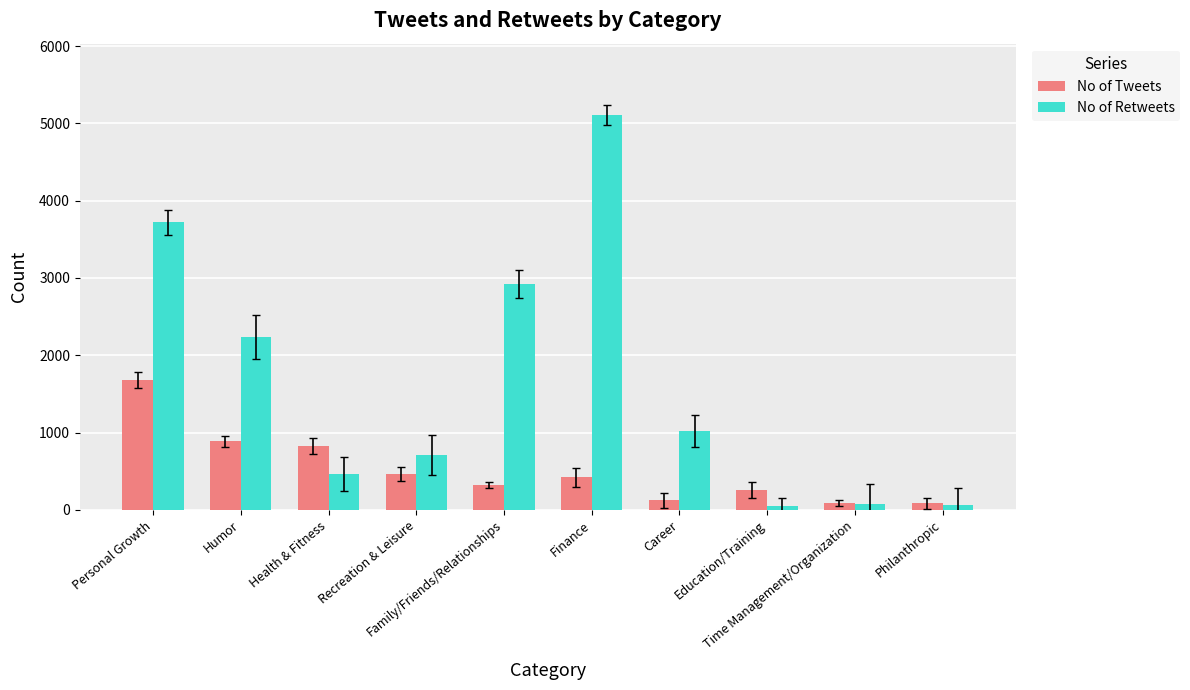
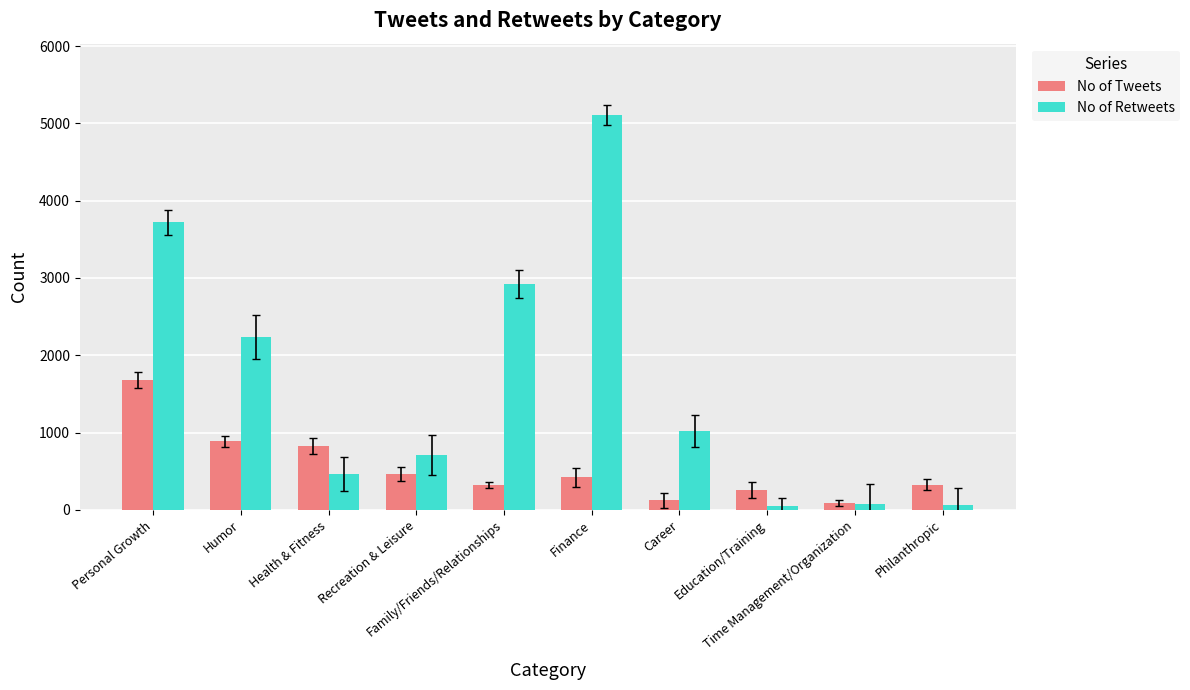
  {
    "No of Tweets": {
      "Personal Growth": 1700,
      "Humor": 900,
      "Health & Fitness": 800,
      "Recreation & Leisure": 500,
      "Family/Friends/Relationships": 300,
      "Finance": 400,
      "Career": 100,
      "Education/Training": 300,
      "Time Management/Organization": 100,
-     "Philanthropic": 100
+     "Philanthropic": 300
    },
    "No of Retweets": {
      "Personal Growth": 3700,
      "Humor": 2200,
      "Health & Fitness": 500,
      "Recreation & Leisure": 700,
      "Family/Friends/Relationships": 2900,
      "Finance": 5100,
      "Career": 1000,
      "Education/Training": 100,
      "Time Management/Organization": 100,
      "Philanthropic": 100
    }
  }
